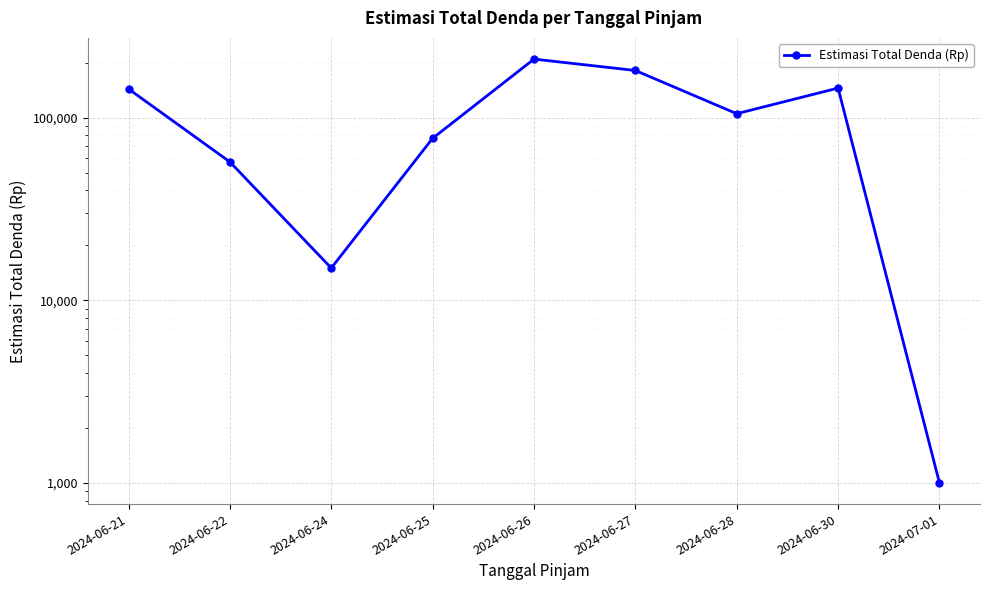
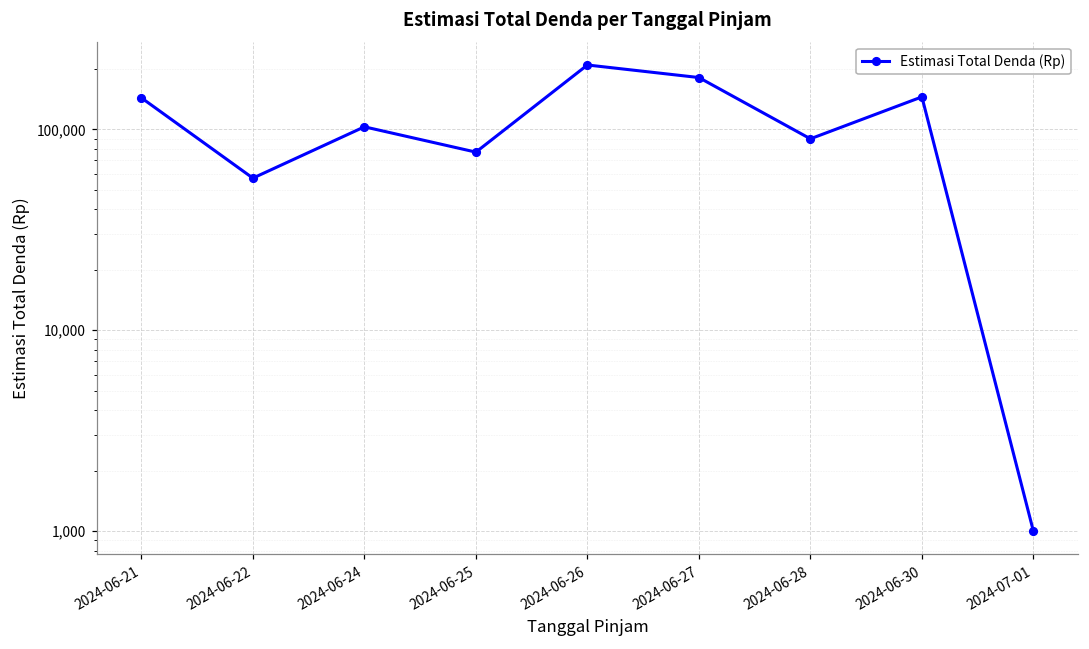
  {
    "2024-06-21": "140,000",
    "2024-06-22": "57,000",
-   "2024-06-24": "15,000",
+   "2024-06-24": "100,000",
    "2024-06-25": "77,000",
    "2024-06-26": "210,000",
    "2024-06-27": "180,000",
-   "2024-06-28": "110,000",
+   "2024-06-28": "90,000",
    "2024-06-30": "150,000",
    "2024-07-01": "1,000"
  }
